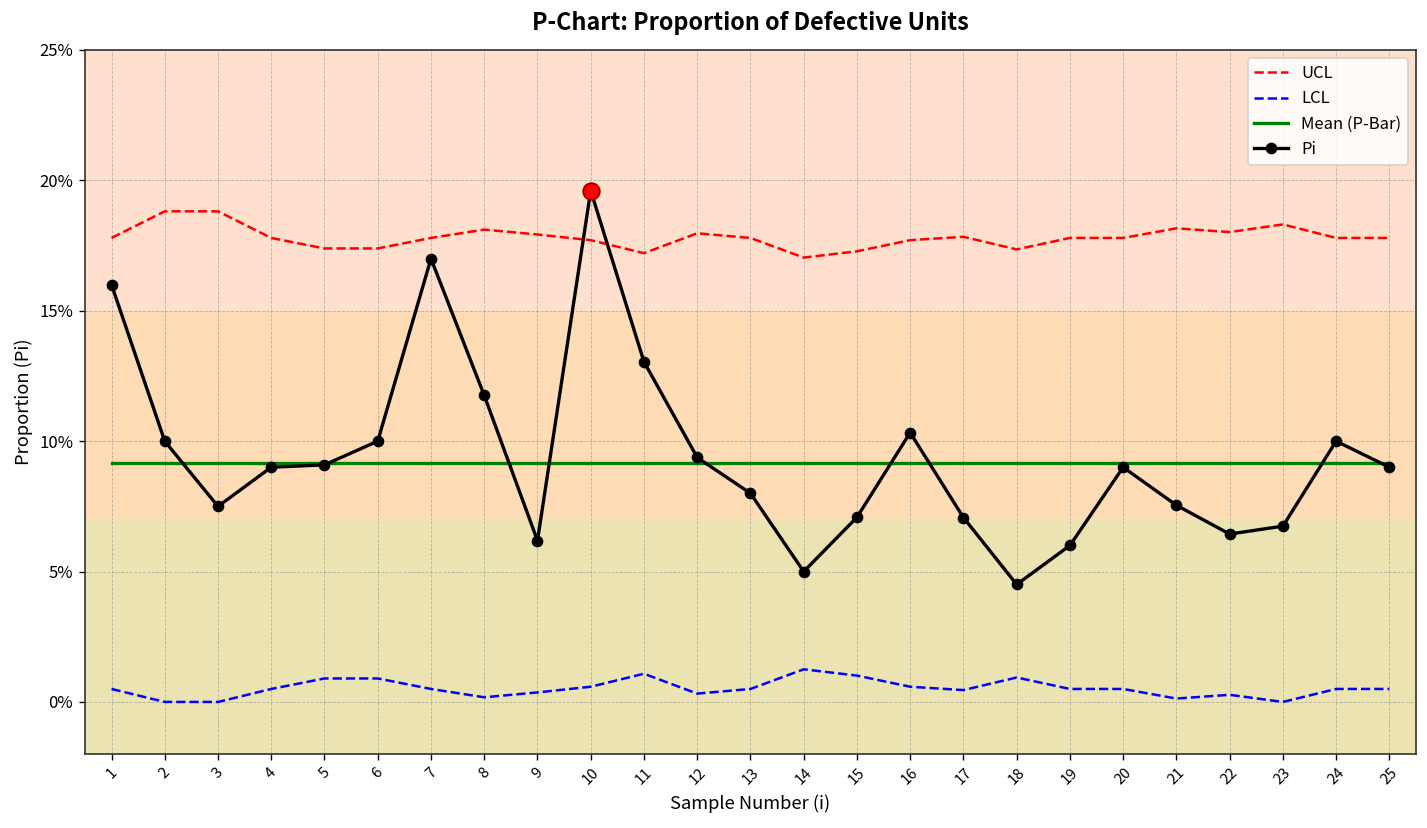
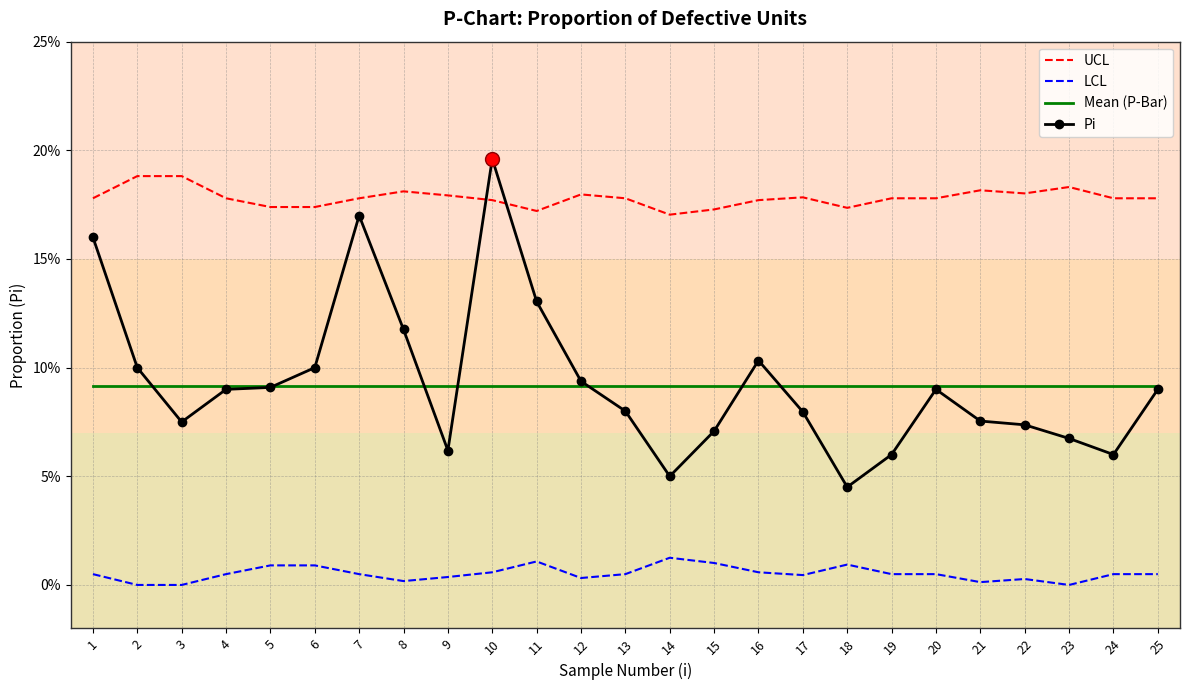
  {
    "LCL": {
      "1": "0.5%",
      "2": "0.0%",
      "3": "0.0%",
      "4": "0.5%",
      "5": "0.9%",
      "6": "0.9%",
      "7": "0.5%",
      "8": "0.2%",
      "9": "0.4%",
      "10": "0.6%",
      "11": "1.1%",
      "12": "0.3%",
      "13": "0.5%",
      "14": "1.3%",
      "15": "1.0%",
      "16": "0.6%",
      "17": "0.5%",
      "18": "0.9%",
      "19": "0.5%",
      "20": "0.5%",
      "21": "0.1%",
      "22": "0.3%",
      "23": "0.0%",
      "24": "0.5%",
      "25": "0.5%"
    },
    "Mean (P-Bar)": {
      "1": "9.1%",
      "2": "9.1%",
      "3": "9.1%",
      "4": "9.1%",
      "6": "9.1%",
      "7": "9.1%",
      "8": "9.1%",
      "9": "9.1%",
      "10": "9.1%",
      "11": "9.1%",
      "12": "9.1%",
      "13": "9.1%",
      "14": "9.1%",
      "15": "9.1%",
      "16": "9.1%",
      "17": "9.1%",
      "18": "9.1%",
      "19": "9.1%",
      "20": "9.1%",
      "21": "9.1%",
      "22": "9.1%",
      "23": "9.1%",
      "24": "9.1%",
      "25": "9.1%"
    },
    "Pi": {
      "1": "16.0%",
      "2": "10.0%",
      "3": "7.5%",
      "4": "9.0%",
      "6": "10.0%",
      "7": "17.0%",
      "8": "11.8%",
      "9": "6.2%",
      "11": "13.0%",
      "12": "9.4%",
      "13": "8.0%",
      "14": "5.0%",
      "15": "7.1%",
      "16": "10.3%",
-     "17": "7.1%",
+     "17": "8.0%",
      "18": "4.5%",
      "19": "6.0%",
      "20": "9.0%",
      "21": "7.5%",
-     "22": "6.4%",
+     "22": "7.4%",
      "23": "6.7%",
-     "24": "10.0%",
+     "24": "6.0%",
      "25": "9.0%"
    }
  }
